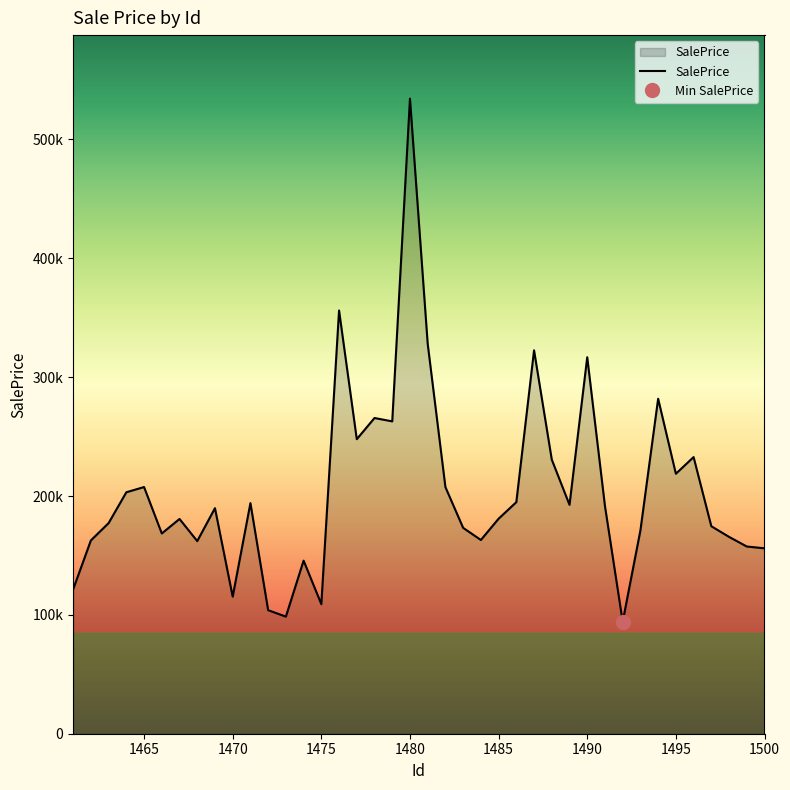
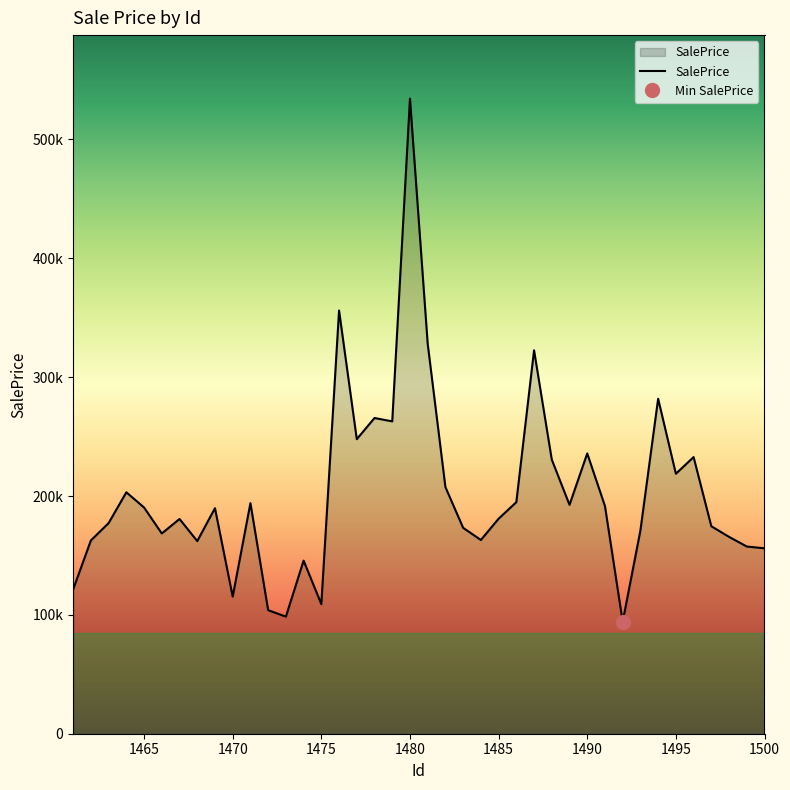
  {
    "SalePrice": {
-     "1465": 208000,
+     "1465": 190000,
      "1470": 115000,
      "1475": 109000,
      "1480": 534000,
      "1485": 181000,
-     "1490": 317000,
+     "1490": 236000,
      "1495": 219000,
      "1500": 156000
    }
  }
